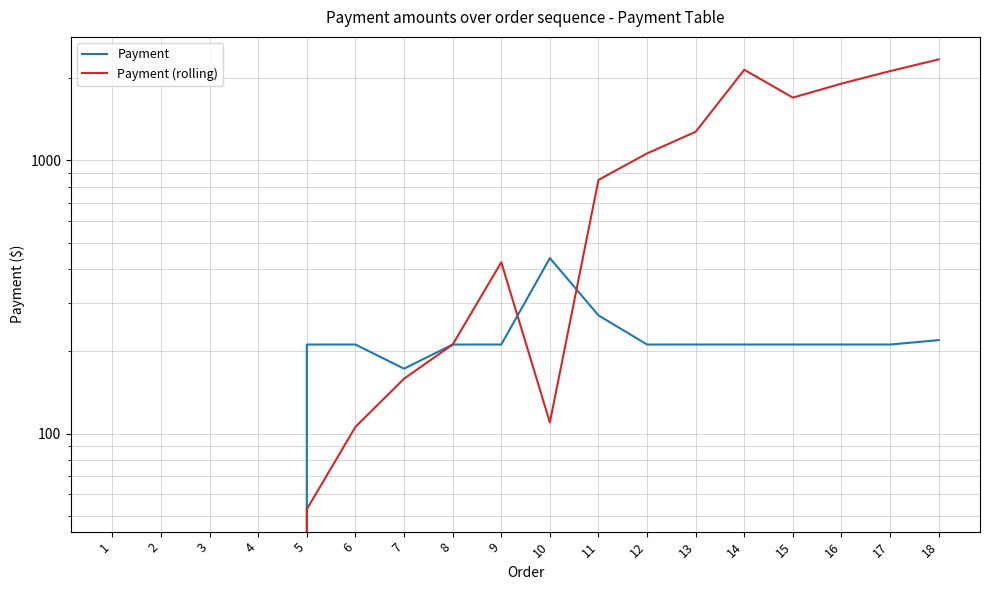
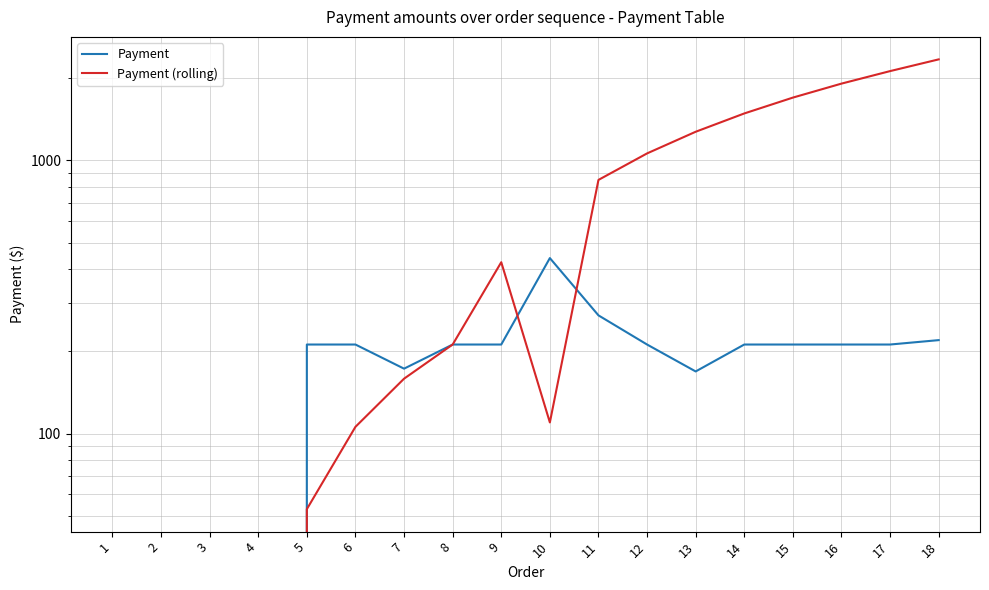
  {
    "Payment": {
      "5": 210,
      "6": 210,
      "7": 170,
      "9": 210,
      "10": 440,
      "11": 270,
      "12": 210,
-     "13": 210,
+     "13": 170,
      "14": 210,
      "15": 210,
      "16": 210,
      "17": 210,
      "18": 220
    },
    "Payment (rolling)": {
      "5": 53,
      "6": 106,
      "7": 160,
      "9": 420,
      "10": 110,
      "11": 850,
      "12": 1060,
      "13": 1300,
-     "14": 2100,
+     "14": 1500,
      "15": 1700,
      "16": 1900,
      "17": 2100,
      "18": 2300
    }
  }
